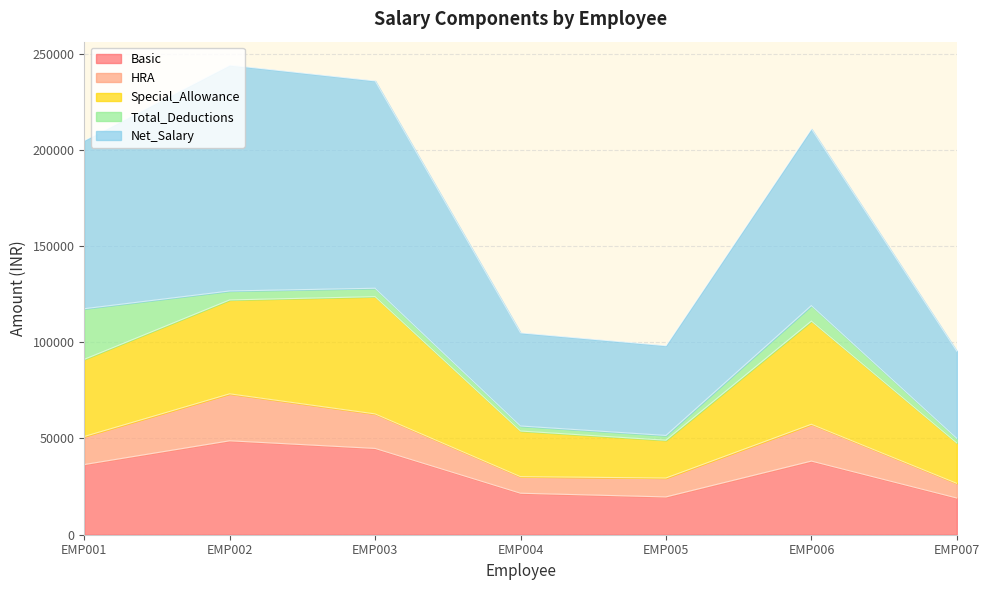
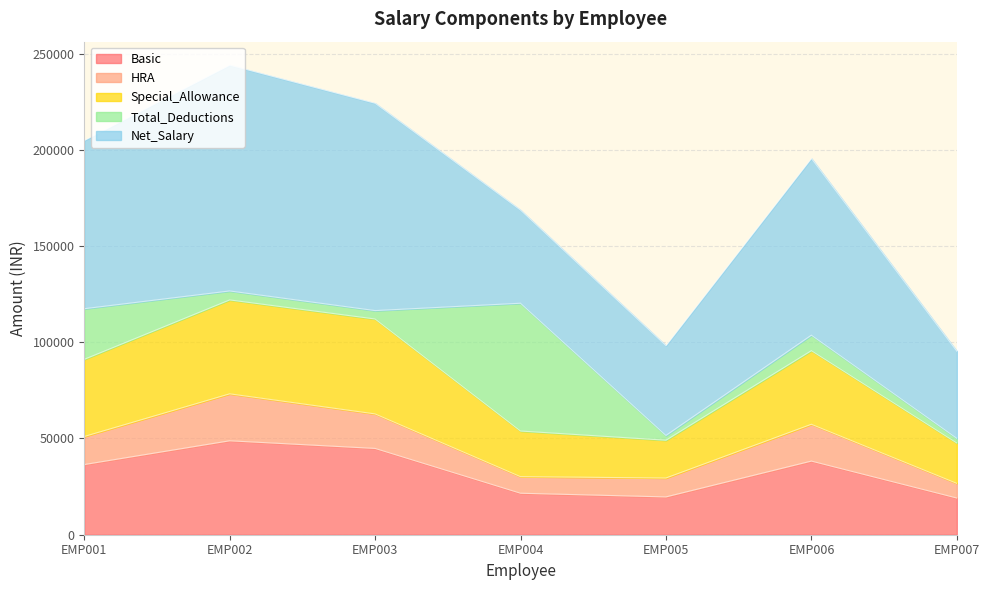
  {
    "Special_Allowance": {
      "EMP001": 40000,
      "EMP002": 49000,
-     "EMP003": 61000,
+     "EMP003": 49000,
      "EMP004": 24000,
      "EMP005": 20000,
-     "EMP006": 54000,
+     "EMP006": 38000,
      "EMP007": 21000
    },
    "Total_Deductions": {
      "EMP001": 26000,
      "EMP002": 5000,
      "EMP003": 4000,
-     "EMP004": 3000,
+     "EMP004": 66000,
      "EMP005": 2000,
      "EMP006": 8000,
      "EMP007": 2000
    },
    "Net_Salary": {
      "EMP001": 87000,
      "EMP003": 108000,
      "EMP004": 48000,
      "EMP005": 47000,
      "EMP006": 92000,
      "EMP007": 45000
    }
  }
